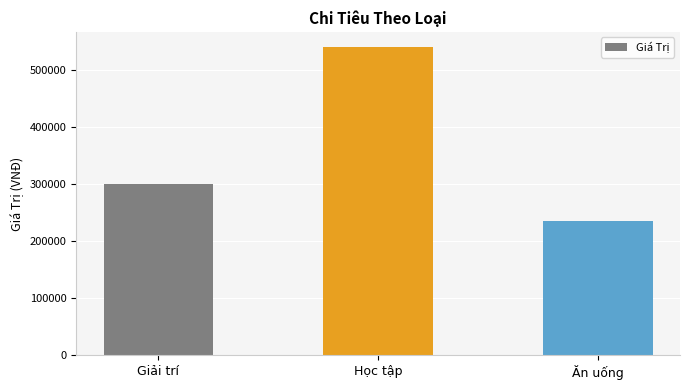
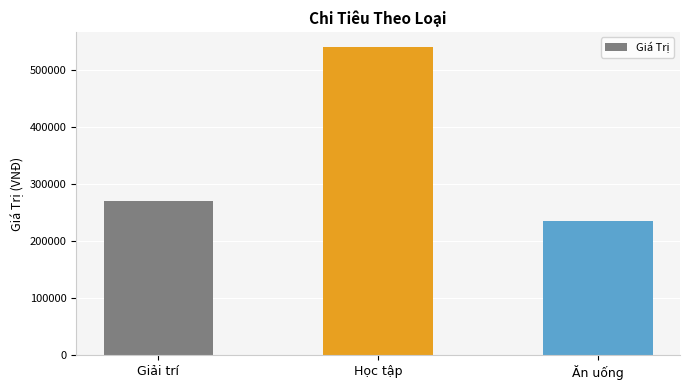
  {
-   "Giải trí": 300000,
+   "Giải trí": 270000,
    "Học tập": 540000,
    "Ăn uống": 230000
  }
